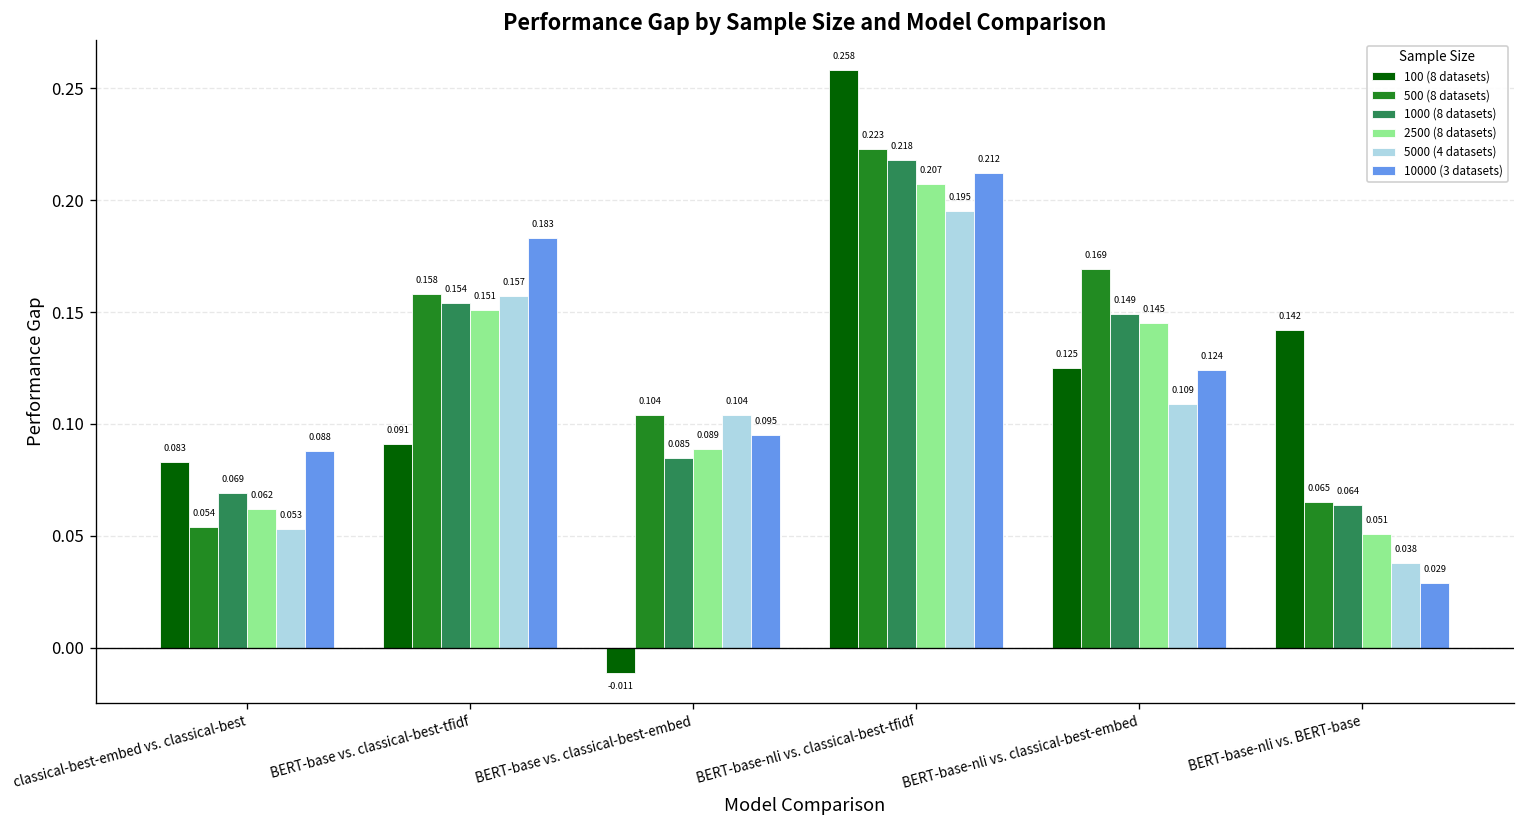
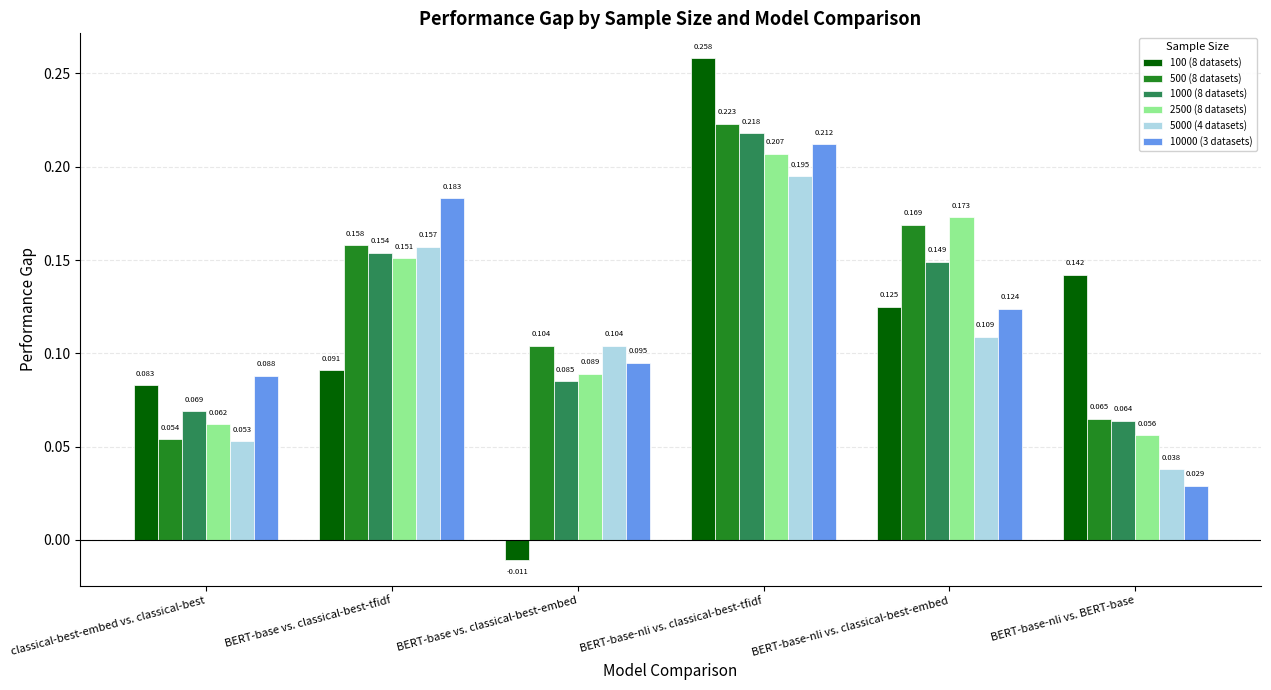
  {
    "100 (8 datasets)": {
      "classical-best-embed vs. classical-best": 0.083,
      "BERT-base vs. classical-best-tfidf": 0.091,
      "BERT-base vs. classical-best-embed": -0.011,
      "BERT-base-nli vs. classical-best-tfidf": 0.258,
      "BERT-base-nli vs. classical-best-embed": 0.125,
      "BERT-base-nli vs. BERT-base": 0.142
    },
    "2500 (8 datasets)": {
      "classical-best-embed vs. classical-best": 0.062,
      "BERT-base vs. classical-best-tfidf": 0.151,
      "BERT-base vs. classical-best-embed": 0.089,
      "BERT-base-nli vs. classical-best-tfidf": 0.207,
-     "BERT-base-nli vs. classical-best-embed": 0.145,
-     "BERT-base-nli vs. BERT-base": 0.051
+     "BERT-base-nli vs. classical-best-embed": 0.173,
+     "BERT-base-nli vs. BERT-base": 0.056
    },
    "5000 (4 datasets)": {
      "classical-best-embed vs. classical-best": 0.053,
      "BERT-base vs. classical-best-tfidf": 0.157,
      "BERT-base vs. classical-best-embed": 0.104,
      "BERT-base-nli vs. classical-best-tfidf": 0.195,
      "BERT-base-nli vs. classical-best-embed": 0.109,
      "BERT-base-nli vs. BERT-base": 0.038
    },
    "10000 (3 datasets)": {
      "classical-best-embed vs. classical-best": 0.088,
      "BERT-base vs. classical-best-tfidf": 0.183,
      "BERT-base vs. classical-best-embed": 0.095,
      "BERT-base-nli vs. classical-best-tfidf": 0.212,
      "BERT-base-nli vs. classical-best-embed": 0.124,
      "BERT-base-nli vs. BERT-base": 0.029
    }
  }
